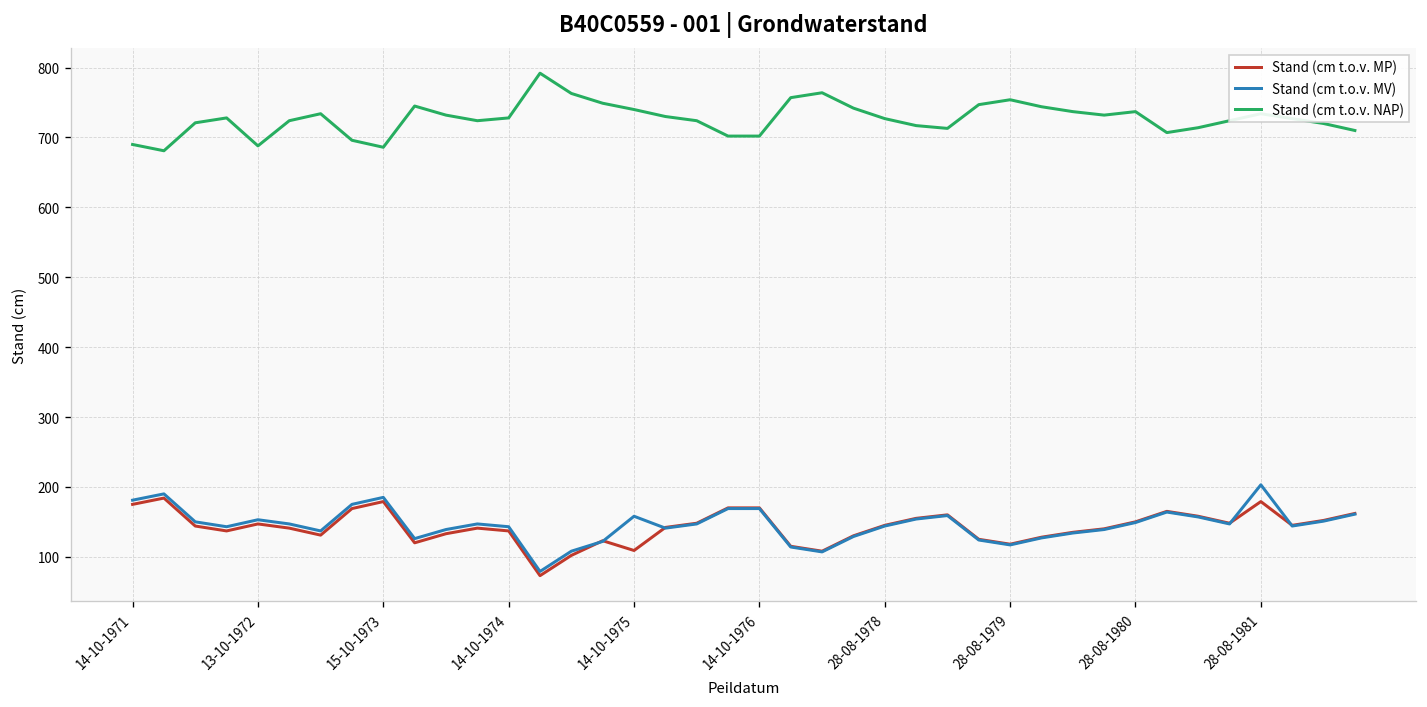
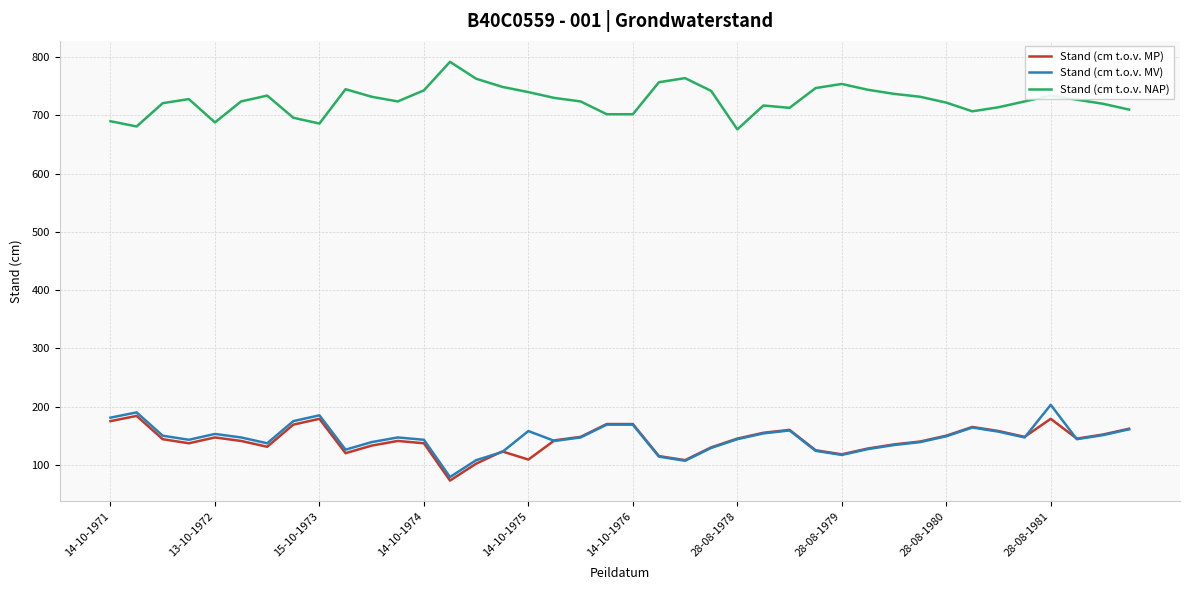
  {
    "Stand (cm t.o.v. MP)": {
      "14-10-1971": 180,
      "13-10-1972": 150,
      "15-10-1973": 180,
      "14-10-1974": 140,
      "14-10-1975": 110,
      "28-08-1981": 180
    },
    "Stand (cm t.o.v. MV)": {
      "14-10-1971": 180,
      "13-10-1972": 150,
      "15-10-1973": 190,
      "14-10-1974": 140,
      "14-10-1975": 160,
      "28-08-1981": 200
    },
    "Stand (cm t.o.v. NAP)": {
      "14-10-1971": 690,
      "13-10-1972": 690,
      "15-10-1973": 690,
-     "14-10-1974": 730,
+     "14-10-1974": 740,
      "14-10-1975": 740,
      "14-10-1976": 700,
-     "28-08-1978": 730,
+     "28-08-1978": 680,
      "28-08-1979": 750,
-     "28-08-1980": 740
+     "28-08-1980": 720
    }
  }
